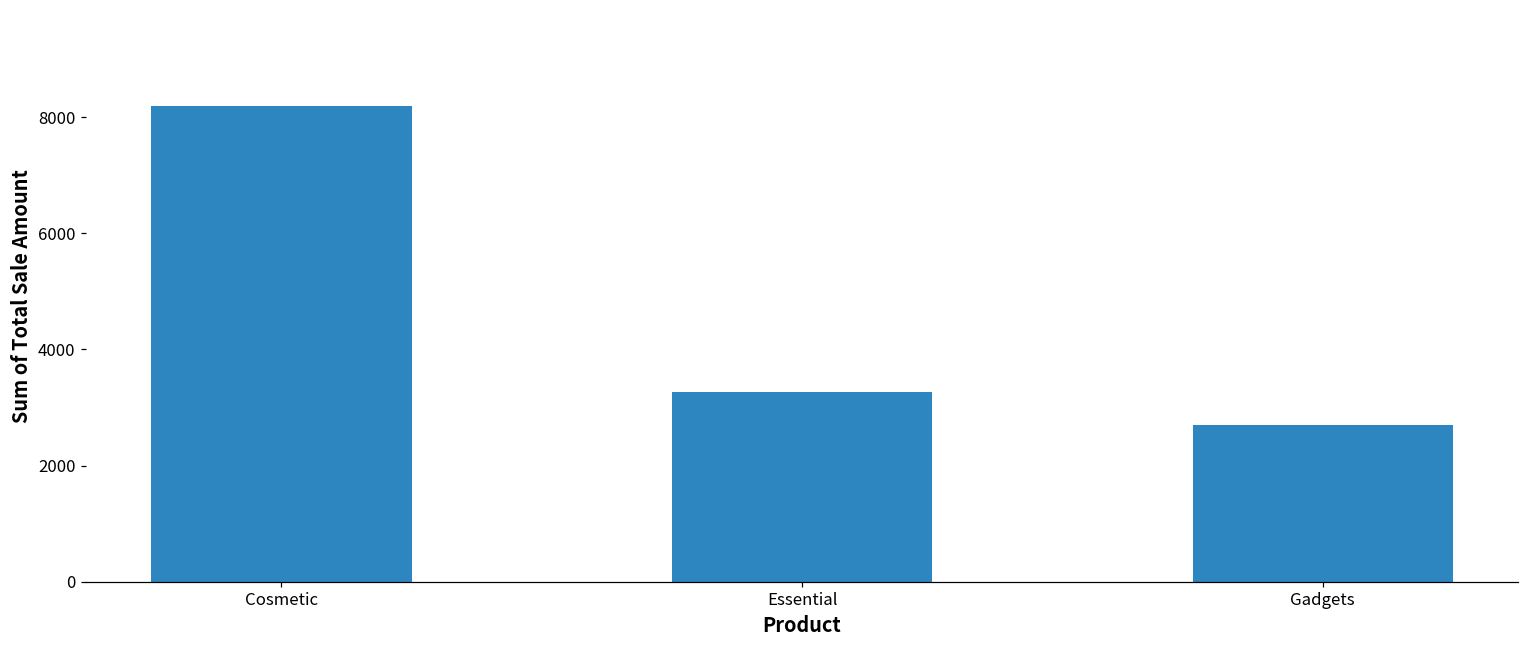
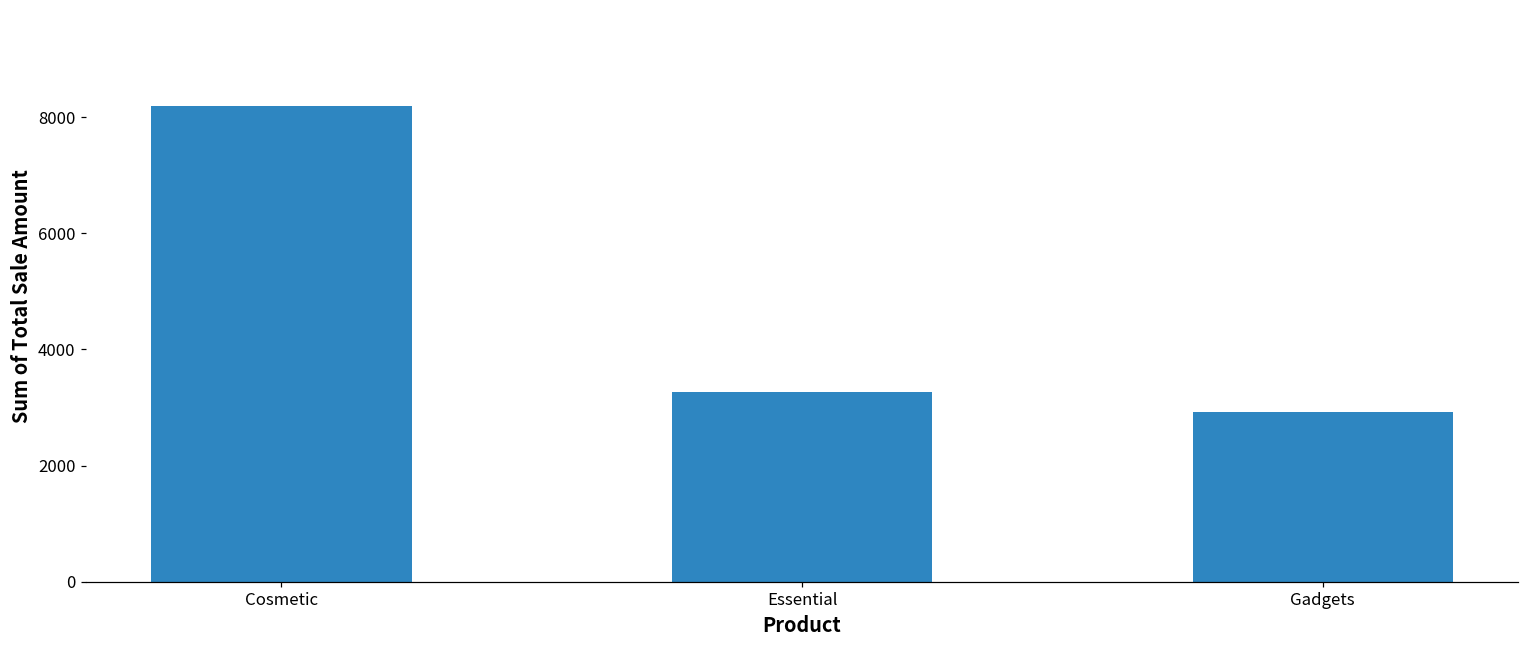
  {
    "Cosmetic": 8200,
    "Essential": 3300,
-   "Gadgets": 2700
+   "Gadgets": 2900
  }
